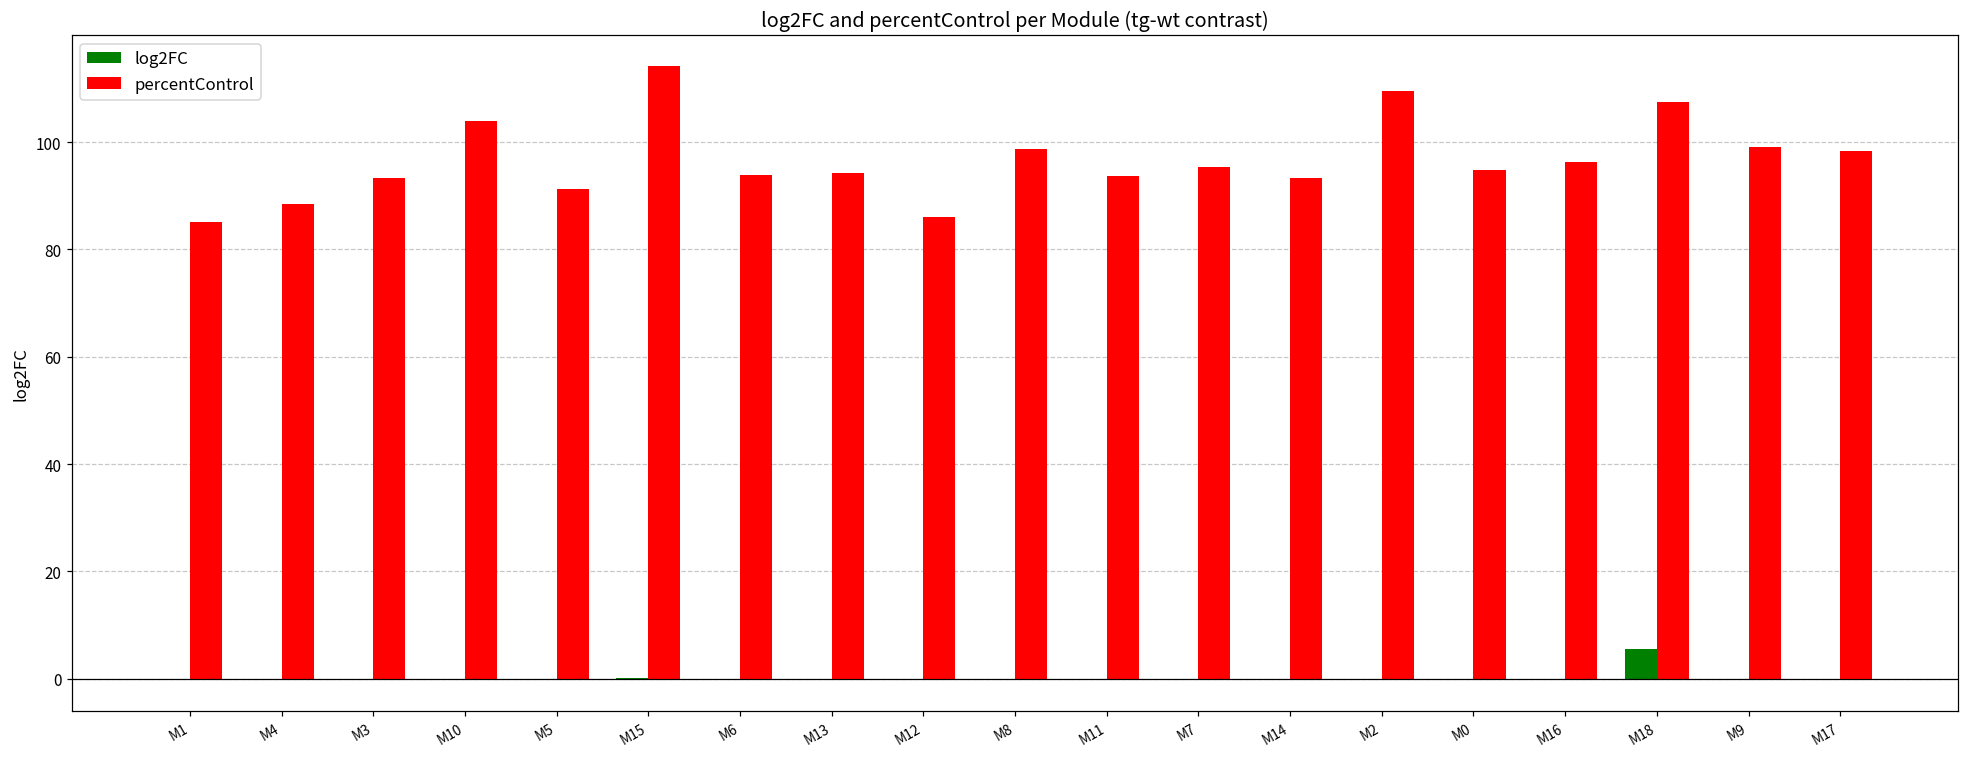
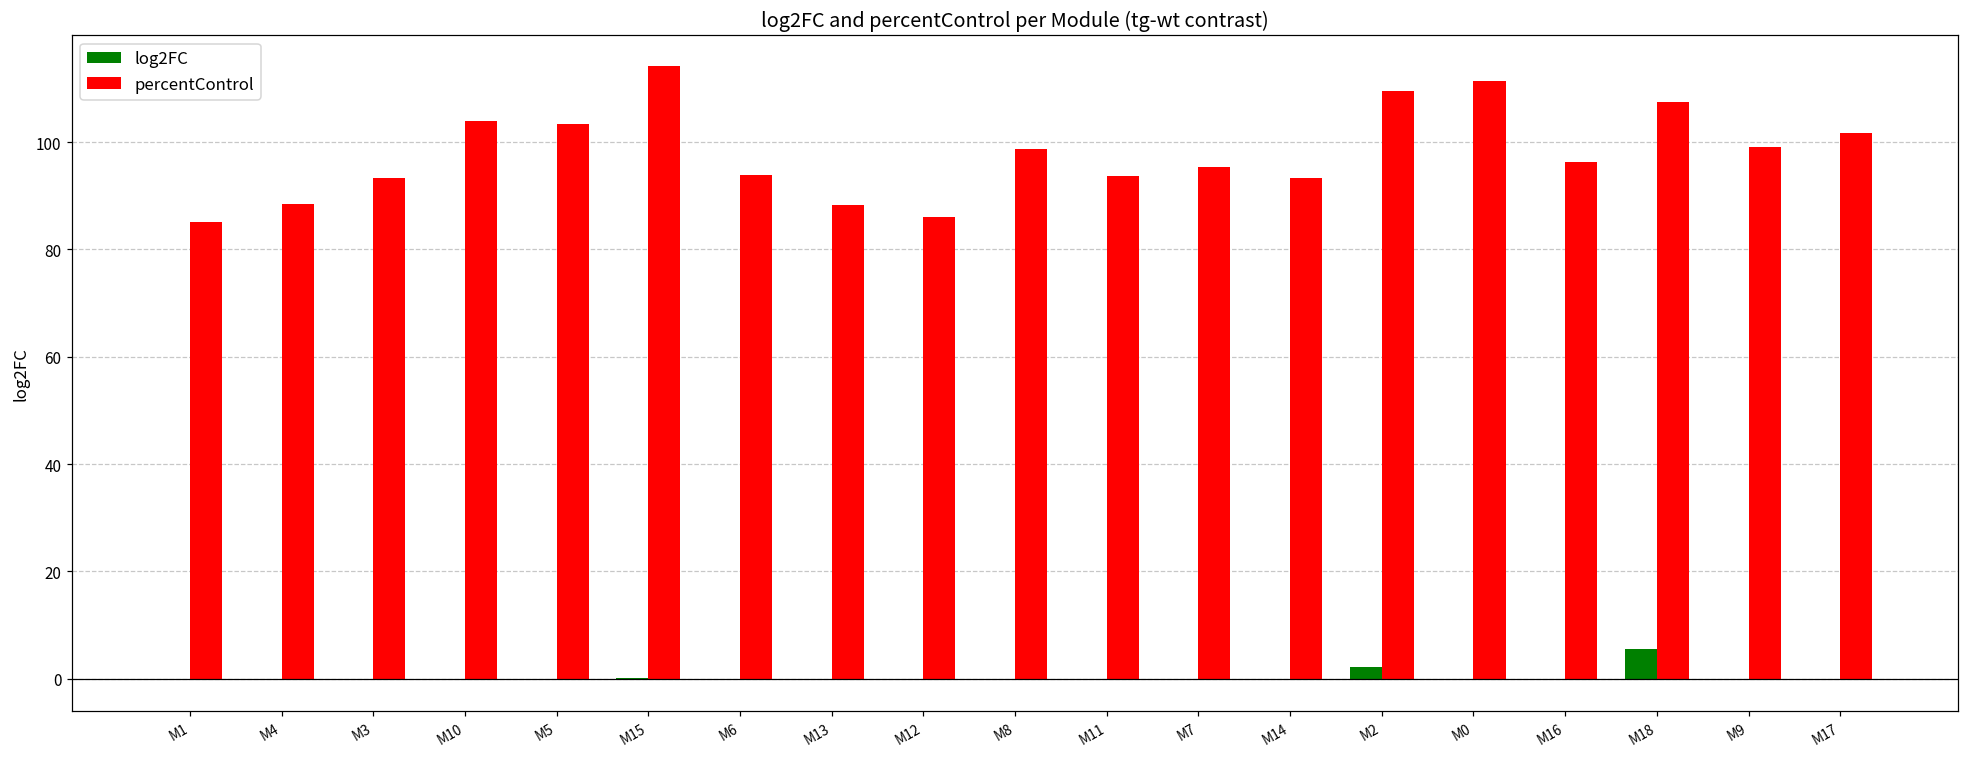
  {
    "log2FC": {
-     "M2": 0,
+     "M2": 2,
      "M18": 6
    },
    "percentControl": {
      "M1": 85,
      "M4": 89,
      "M3": 93,
      "M10": 104,
-     "M5": 91,
+     "M5": 103,
      "M15": 114,
      "M6": 94,
-     "M13": 94,
+     "M13": 88,
      "M12": 86,
      "M8": 99,
      "M11": 94,
      "M7": 95,
      "M14": 93,
      "M2": 110,
-     "M0": 95,
+     "M0": 111,
      "M16": 96,
      "M18": 107,
      "M9": 99,
-     "M17": 98
+     "M17": 102
    }
  }
